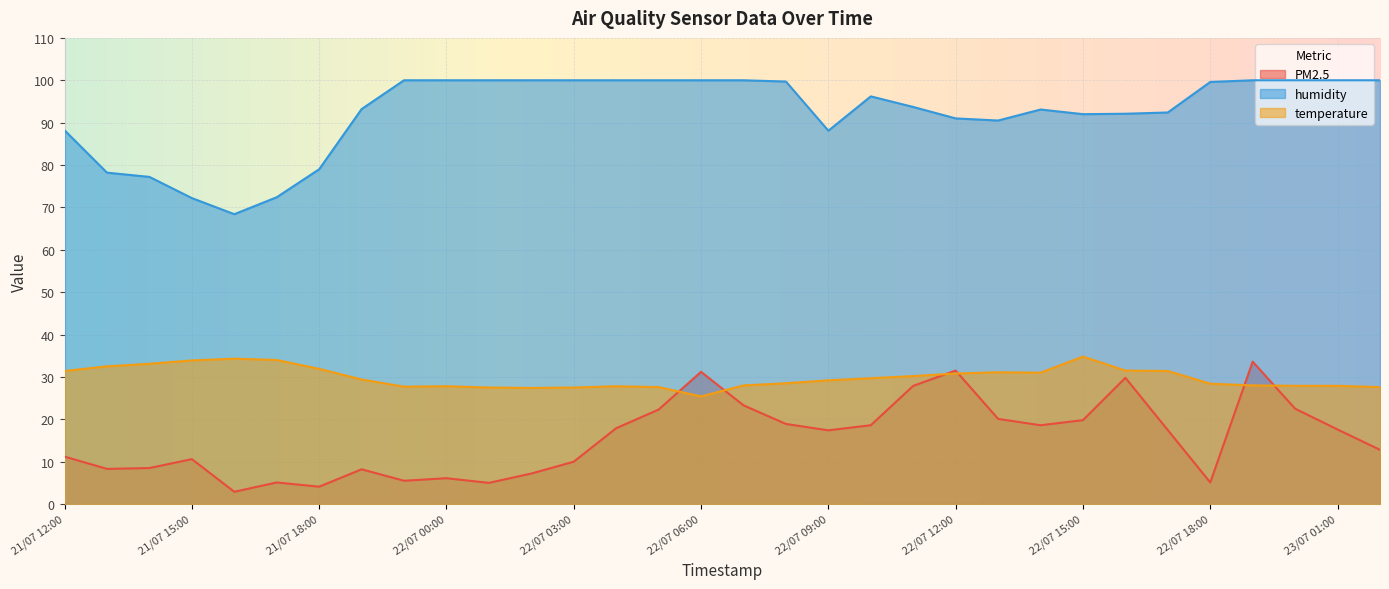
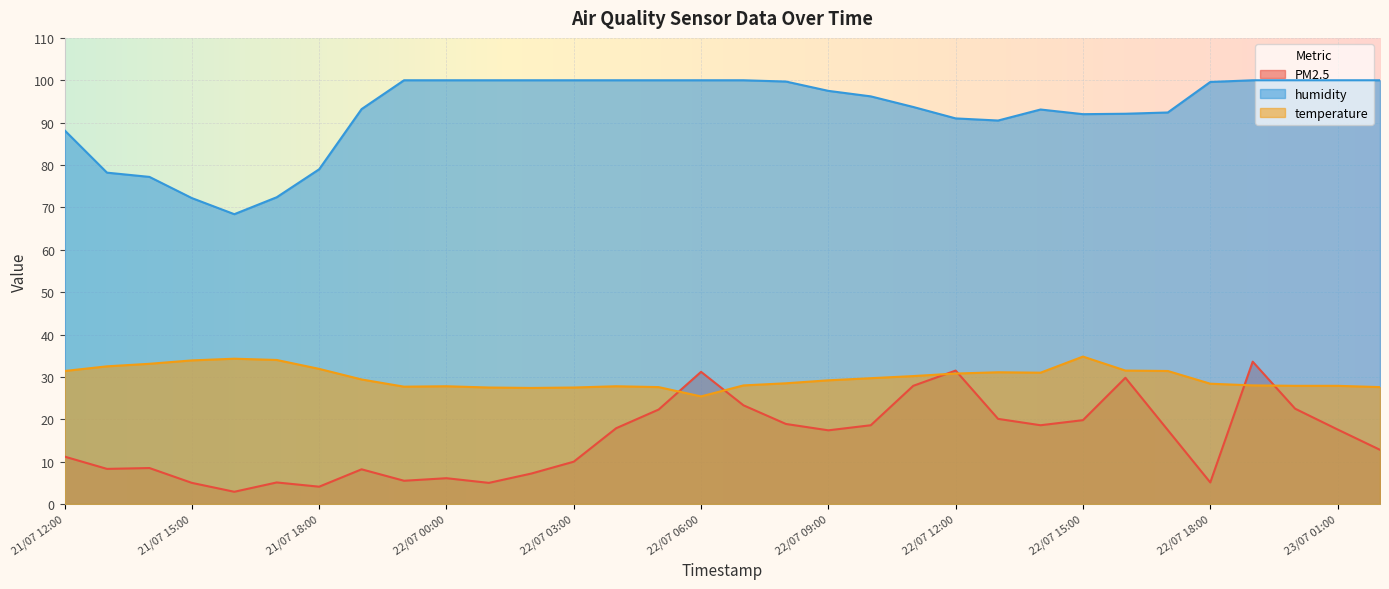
  {
    "PM2.5": {
      "21/07 12:00": 11,
-     "21/07 15:00": 11,
+     "21/07 15:00": 5,
      "21/07 18:00": 4,
      "22/07 00:00": 6,
      "22/07 03:00": 10,
      "22/07 06:00": 31,
      "22/07 09:00": 17,
      "22/07 12:00": 32,
      "22/07 15:00": 20,
      "22/07 18:00": 5,
      "23/07 01:00": 18
    },
    "humidity": {
      "21/07 12:00": 88,
      "21/07 15:00": 72,
      "21/07 18:00": 79,
      "22/07 00:00": 100,
      "22/07 03:00": 100,
      "22/07 06:00": 100,
-     "22/07 09:00": 88,
+     "22/07 09:00": 98,
      "22/07 12:00": 91,
      "22/07 15:00": 92,
      "22/07 18:00": 100
    },
    "temperature": {
      "21/07 12:00": 31,
      "21/07 15:00": 34,
      "21/07 18:00": 32,
      "22/07 00:00": 28,
      "22/07 03:00": 28,
      "22/07 06:00": 25,
      "22/07 09:00": 29,
      "22/07 12:00": 31,
      "22/07 15:00": 35,
      "22/07 18:00": 28,
      "23/07 01:00": 28
    }
  }
